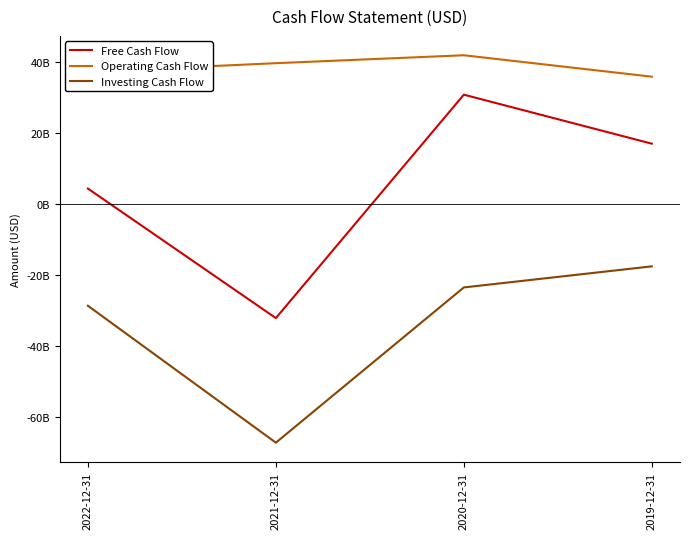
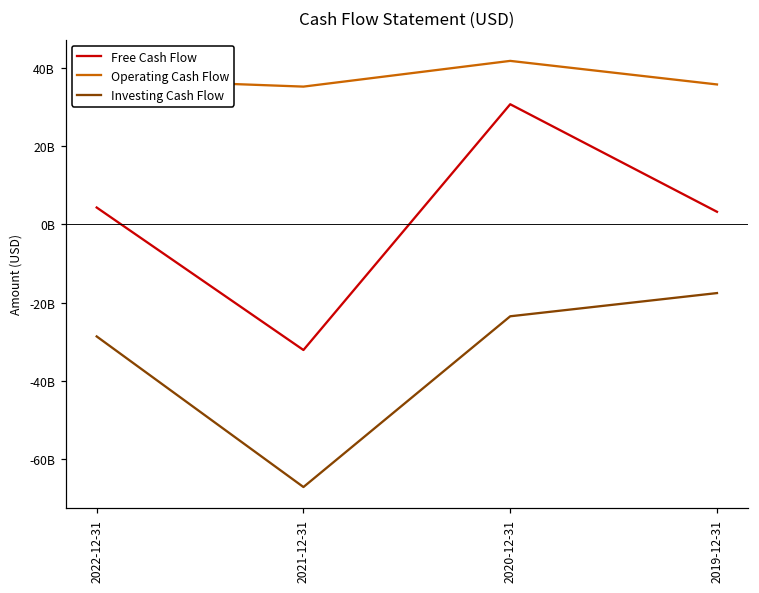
  {
    "Free Cash Flow": {
      "2022-12-31": 4000000000,
      "2021-12-31": -32000000000,
      "2020-12-31": 31000000000,
-     "2019-12-31": 17000000000
+     "2019-12-31": 3000000000
    },
    "Operating Cash Flow": {
-     "2021-12-31": 40000000000,
+     "2021-12-31": 35000000000,
      "2020-12-31": 42000000000,
      "2019-12-31": 36000000000
    },
    "Investing Cash Flow": {
      "2022-12-31": -29000000000,
      "2021-12-31": -67000000000,
      "2020-12-31": -24000000000,
      "2019-12-31": -18000000000
    }
  }
